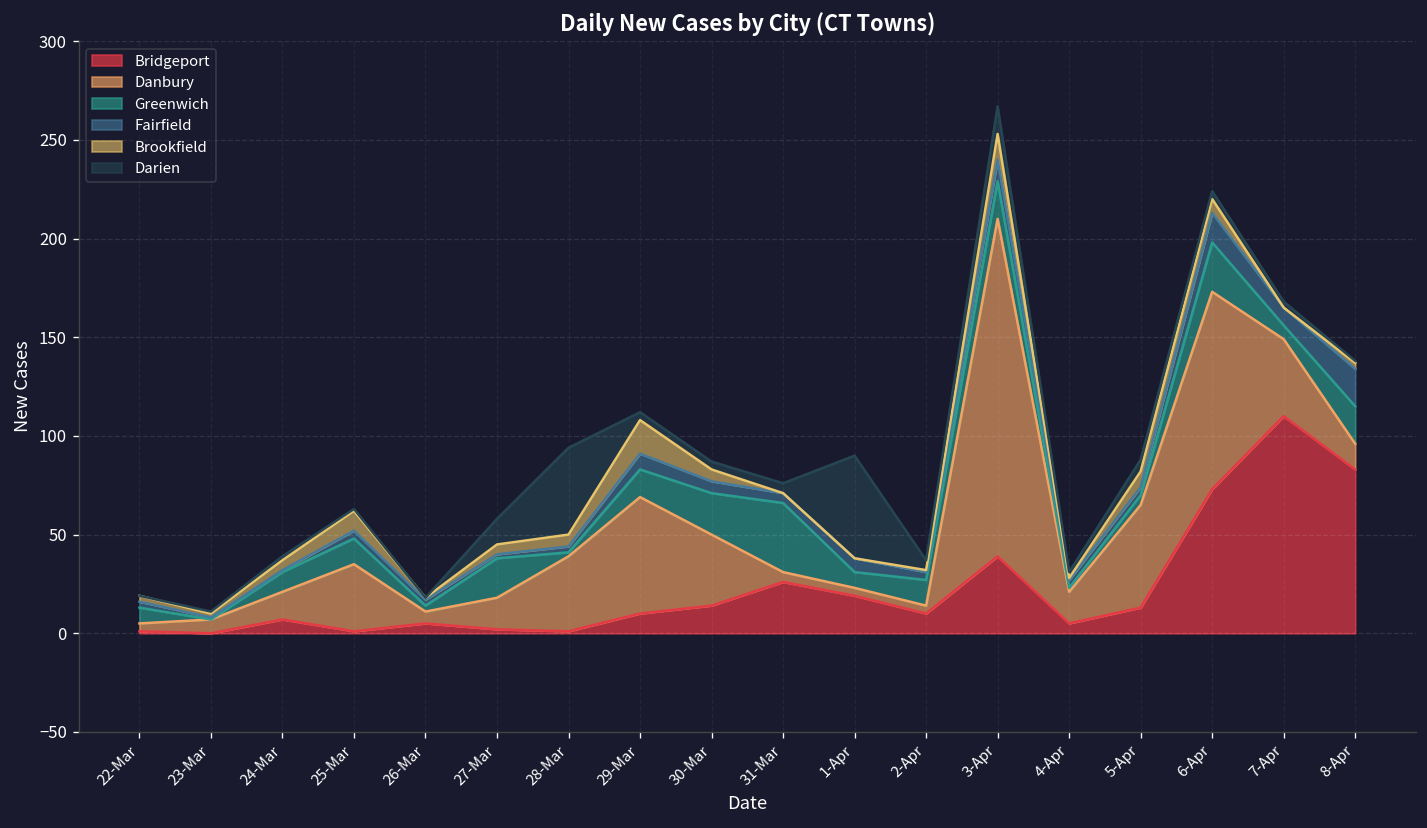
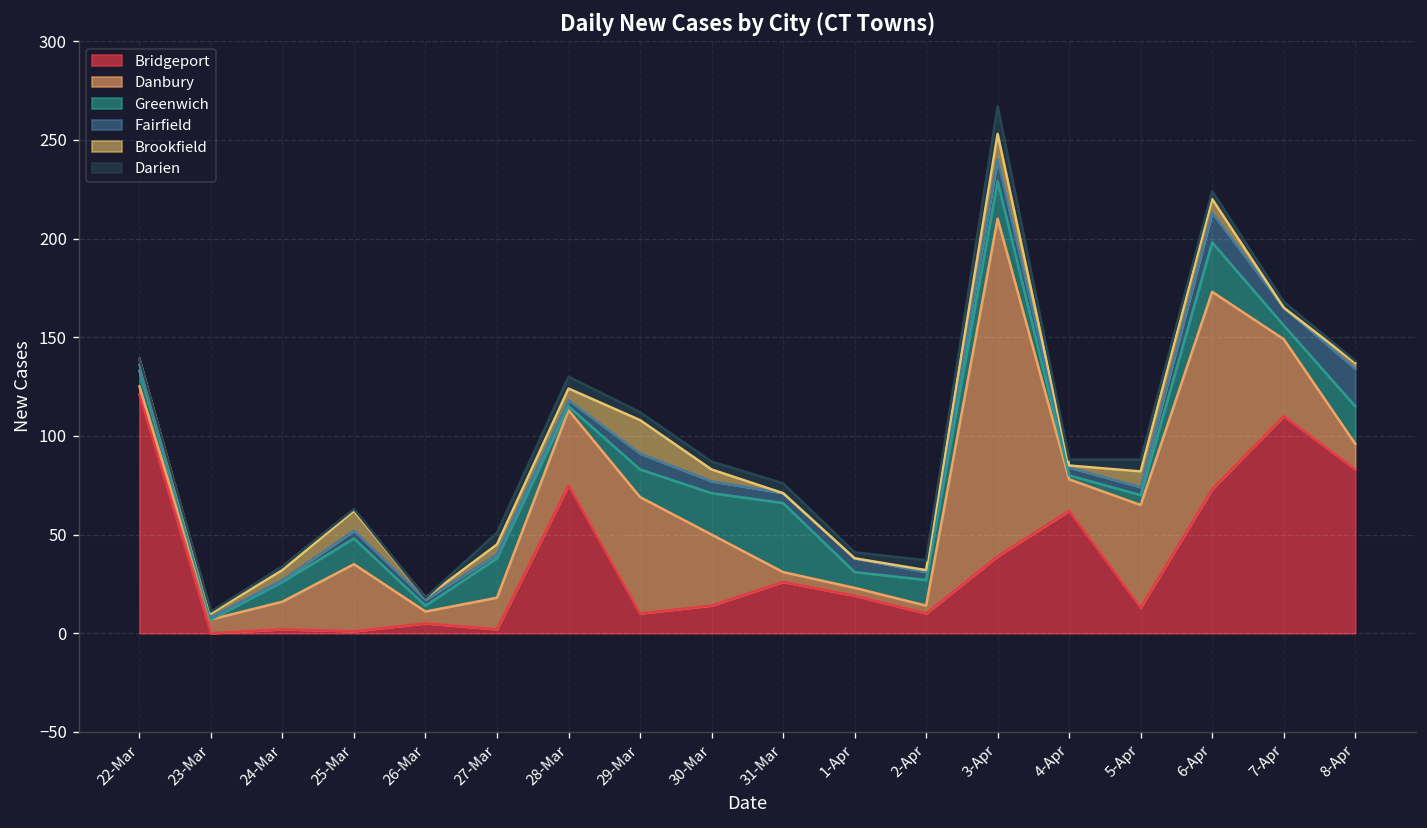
  {
    "Bridgeport": {
-     "22-Mar": 1,
+     "22-Mar": 121,
      "23-Mar": 0,
-     "24-Mar": 7,
+     "24-Mar": 2,
      "25-Mar": 1,
      "26-Mar": 5,
      "27-Mar": 2,
-     "28-Mar": 1,
+     "28-Mar": 75,
      "29-Mar": 10,
      "30-Mar": 14,
      "31-Mar": 26,
      "1-Apr": 19,
      "2-Apr": 10,
      "3-Apr": 39,
-     "4-Apr": 5,
+     "4-Apr": 62,
      "5-Apr": 13,
      "6-Apr": 73,
      "7-Apr": 110,
      "8-Apr": 83
    },
    "Darien": {
      "24-Mar": 2,
-     "27-Mar": 13,
-     "28-Mar": 44,
+     "27-Mar": 6,
+     "28-Mar": 6,
      "29-Mar": 4,
      "30-Mar": 4,
      "31-Mar": 5,
-     "1-Apr": 52,
+     "1-Apr": 3,
      "2-Apr": 5,
      "3-Apr": 14,
      "4-Apr": 3,
      "5-Apr": 6,
      "6-Apr": 4,
      "7-Apr": 3
    }
  }
